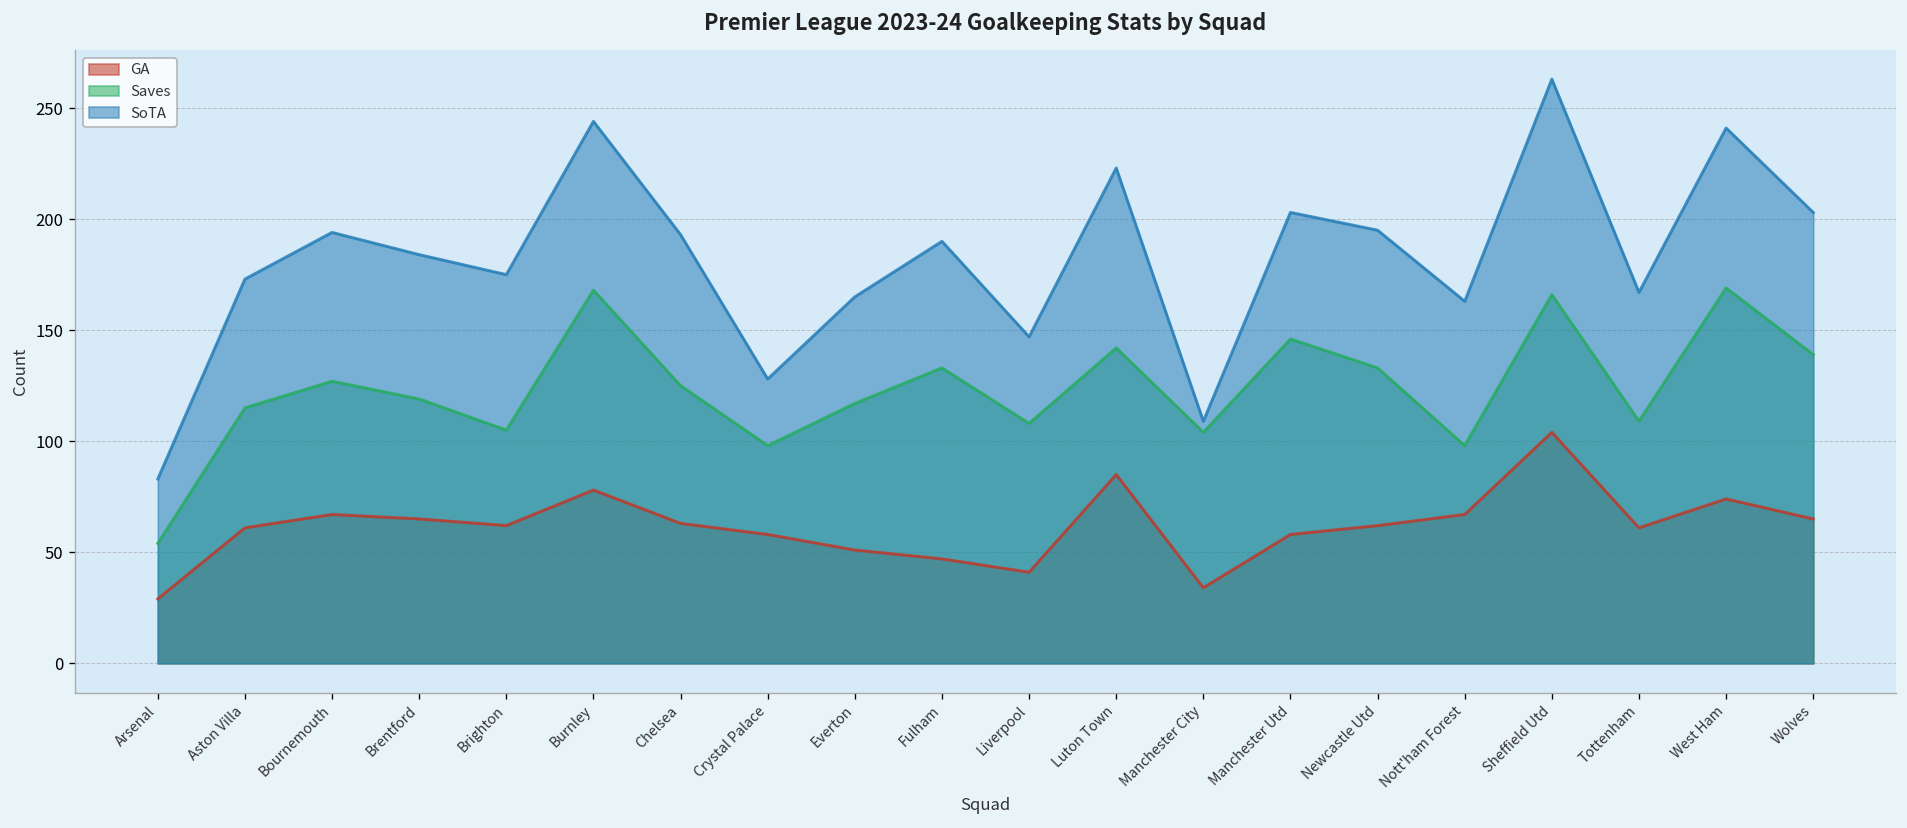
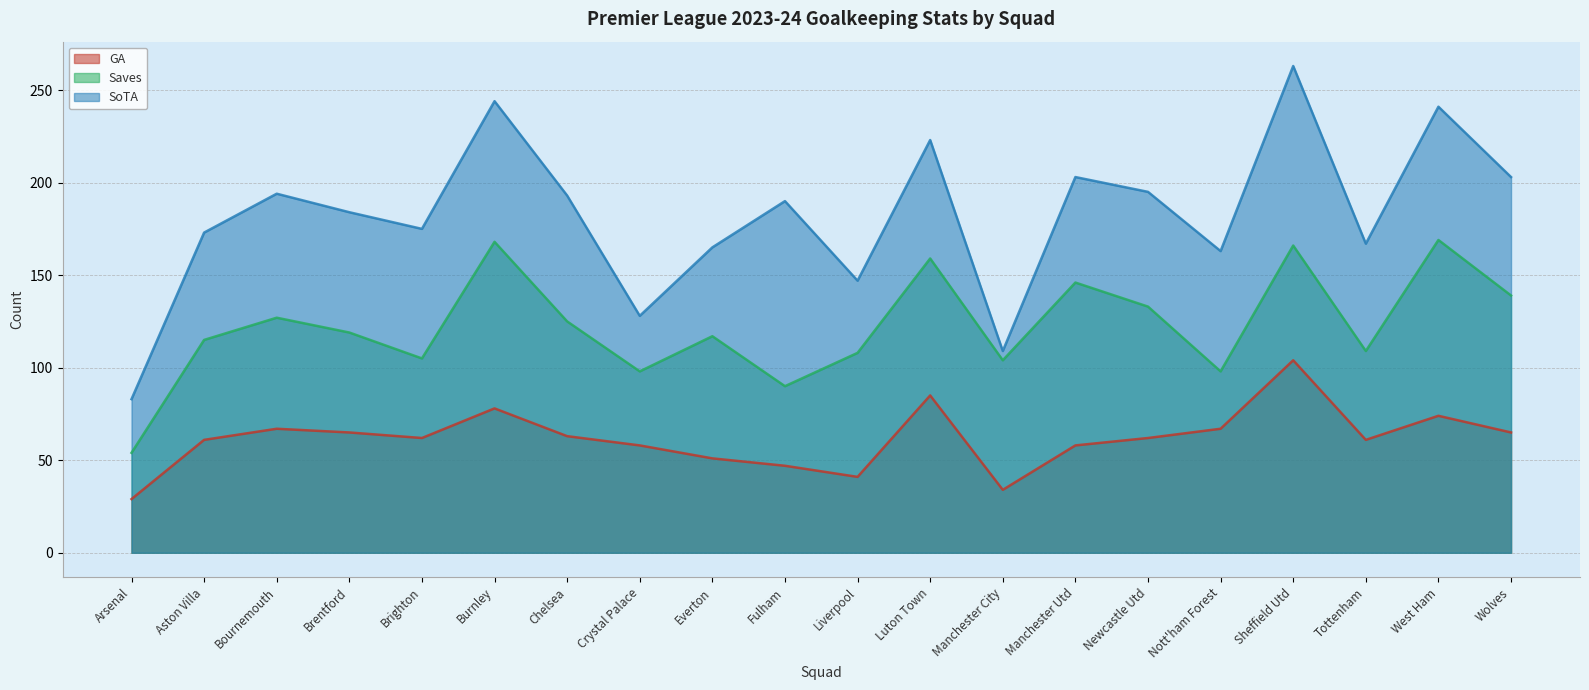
  {
    "GA": {
      "Arsenal": 29,
      "Aston Villa": 61,
      "Bournemouth": 67,
      "Brentford": 65,
      "Brighton": 62,
      "Burnley": 78,
      "Chelsea": 63,
      "Crystal Palace": 58,
      "Everton": 51,
      "Fulham": 47,
      "Liverpool": 41,
      "Luton Town": 85,
      "Manchester City": 34,
      "Manchester Utd": 58,
      "Newcastle Utd": 62,
      "Nott'ham Forest": 67,
      "Sheffield Utd": 104,
      "Tottenham": 61,
      "West Ham": 74,
      "Wolves": 65
    },
    "Saves": {
      "Arsenal": 54,
      "Aston Villa": 115,
      "Bournemouth": 127,
      "Brentford": 119,
      "Brighton": 105,
      "Burnley": 168,
      "Chelsea": 125,
      "Crystal Palace": 98,
      "Everton": 117,
-     "Fulham": 133,
+     "Fulham": 90,
      "Liverpool": 108,
-     "Luton Town": 142,
+     "Luton Town": 159,
      "Manchester City": 104,
      "Manchester Utd": 146,
      "Newcastle Utd": 133,
      "Nott'ham Forest": 98,
      "Sheffield Utd": 166,
      "Tottenham": 109,
      "West Ham": 169,
      "Wolves": 139
    },
    "SoTA": {
      "Arsenal": 83,
      "Aston Villa": 173,
      "Bournemouth": 194,
      "Brentford": 184,
      "Brighton": 175,
      "Burnley": 244,
      "Chelsea": 193,
      "Crystal Palace": 128,
      "Everton": 165,
      "Fulham": 190,
      "Liverpool": 147,
      "Luton Town": 223,
      "Manchester City": 109,
      "Manchester Utd": 203,
      "Newcastle Utd": 195,
      "Nott'ham Forest": 163,
      "Sheffield Utd": 263,
      "Tottenham": 167,
      "West Ham": 241,
      "Wolves": 203
    }
  }
